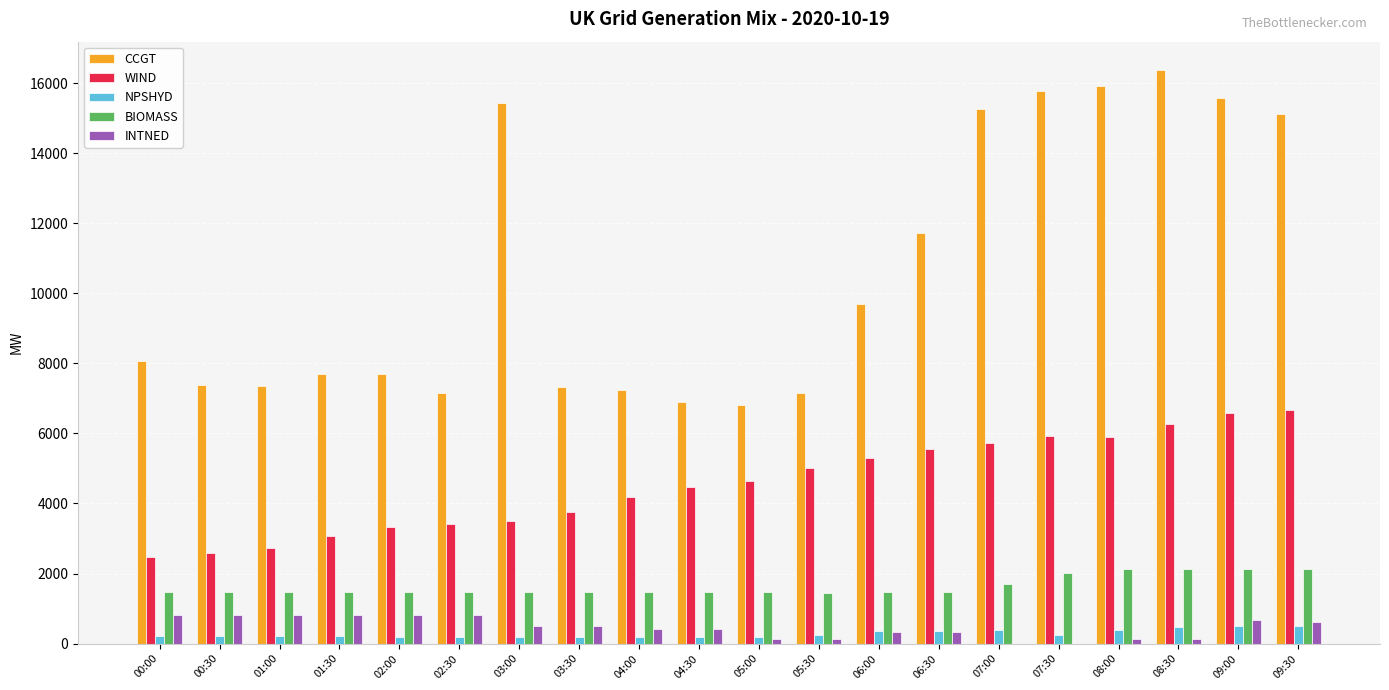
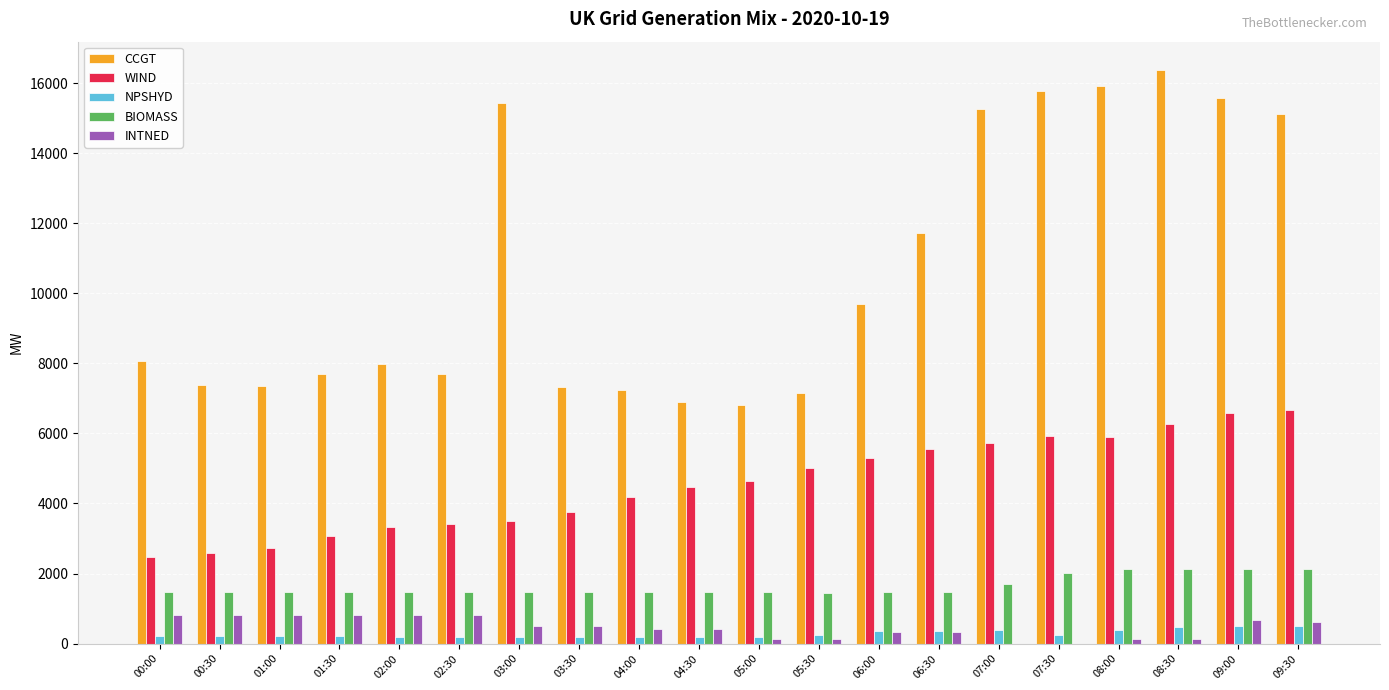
  {
    "CCGT": {
      "00:00": 8100,
      "00:30": 7400,
      "01:00": 7300,
      "01:30": 7700,
-     "02:00": 7700,
-     "02:30": 7100,
+     "02:00": 8000,
+     "02:30": 7700,
      "03:00": 15400,
      "03:30": 7300,
      "04:00": 7200,
      "04:30": 6900,
      "05:00": 6800,
      "05:30": 7100,
      "06:00": 9700,
      "06:30": 11700,
      "07:00": 15300,
      "07:30": 15800,
      "08:00": 15900,
      "08:30": 16400,
      "09:00": 15600,
      "09:30": 15100
    },
    "WIND": {
      "00:00": 2500,
      "00:30": 2600,
      "01:00": 2700,
      "01:30": 3100,
      "02:00": 3300,
      "02:30": 3400,
      "03:00": 3500,
      "03:30": 3800,
      "04:00": 4200,
      "04:30": 4500,
      "05:00": 4600,
      "05:30": 5000,
      "06:00": 5300,
      "06:30": 5600,
      "07:00": 5700,
      "07:30": 5900,
      "08:00": 5900,
      "08:30": 6300,
      "09:00": 6600,
      "09:30": 6700
    },
    "NPSHYD": {
      "00:00": 200,
      "00:30": 200,
      "01:00": 200,
      "01:30": 200,
      "02:00": 200,
      "02:30": 200,
      "03:00": 200,
      "03:30": 200,
      "04:00": 200,
      "04:30": 200,
      "05:00": 200,
      "05:30": 200,
      "06:00": 400,
      "06:30": 400,
      "07:00": 400,
      "07:30": 300,
      "08:00": 400,
      "08:30": 500,
      "09:00": 500,
      "09:30": 500
    },
    "BIOMASS": {
      "00:00": 1500,
      "00:30": 1500,
      "01:00": 1500,
      "01:30": 1500,
      "02:00": 1500,
      "02:30": 1500,
      "03:00": 1500,
      "03:30": 1500,
      "04:00": 1500,
      "04:30": 1500,
      "05:00": 1500,
      "05:30": 1500,
      "06:00": 1500,
      "06:30": 1500,
      "07:00": 1700,
      "07:30": 2000,
      "08:00": 2100,
      "08:30": 2100,
      "09:00": 2100,
      "09:30": 2100
    },
    "INTNED": {
      "00:00": 800,
      "00:30": 800,
      "01:00": 800,
      "01:30": 800,
      "02:00": 800,
      "02:30": 800,
      "03:00": 500,
      "03:30": 500,
      "04:00": 400,
      "04:30": 400,
      "05:00": 100,
      "05:30": 100,
      "06:00": 300,
      "06:30": 300,
      "07:00": 0,
      "07:30": 0,
      "08:00": 100,
      "08:30": 100,
      "09:00": 700,
      "09:30": 600
    }
  }
